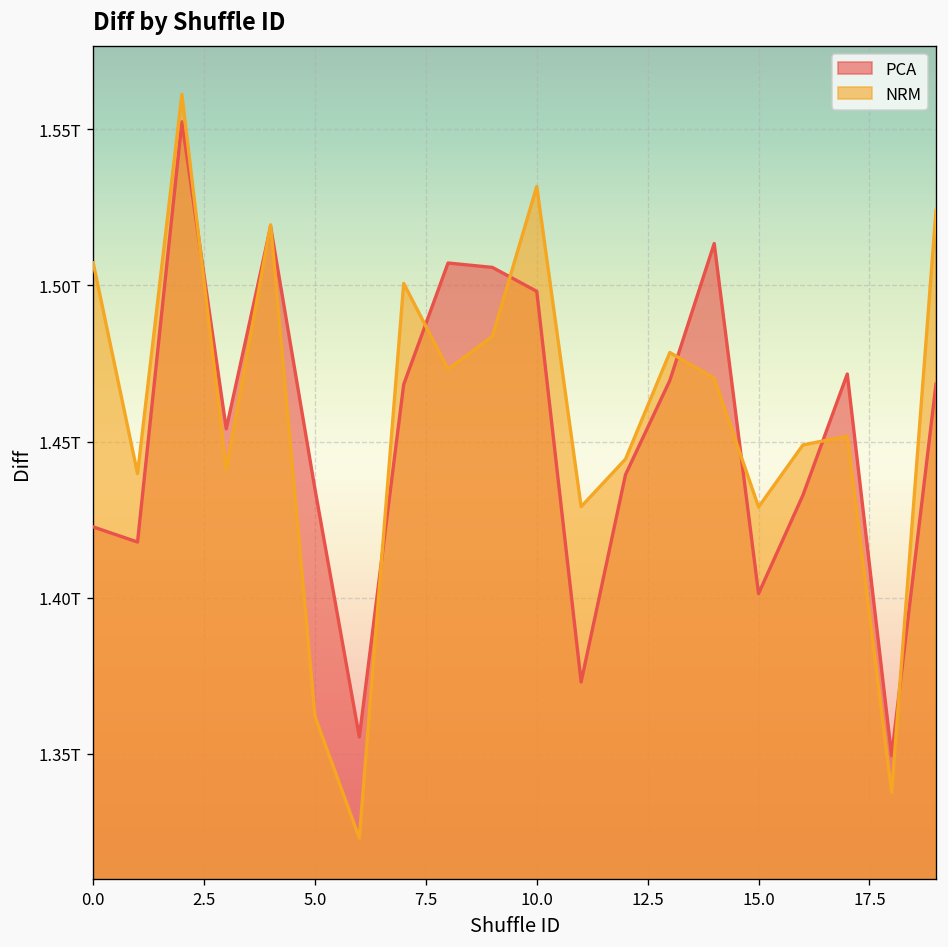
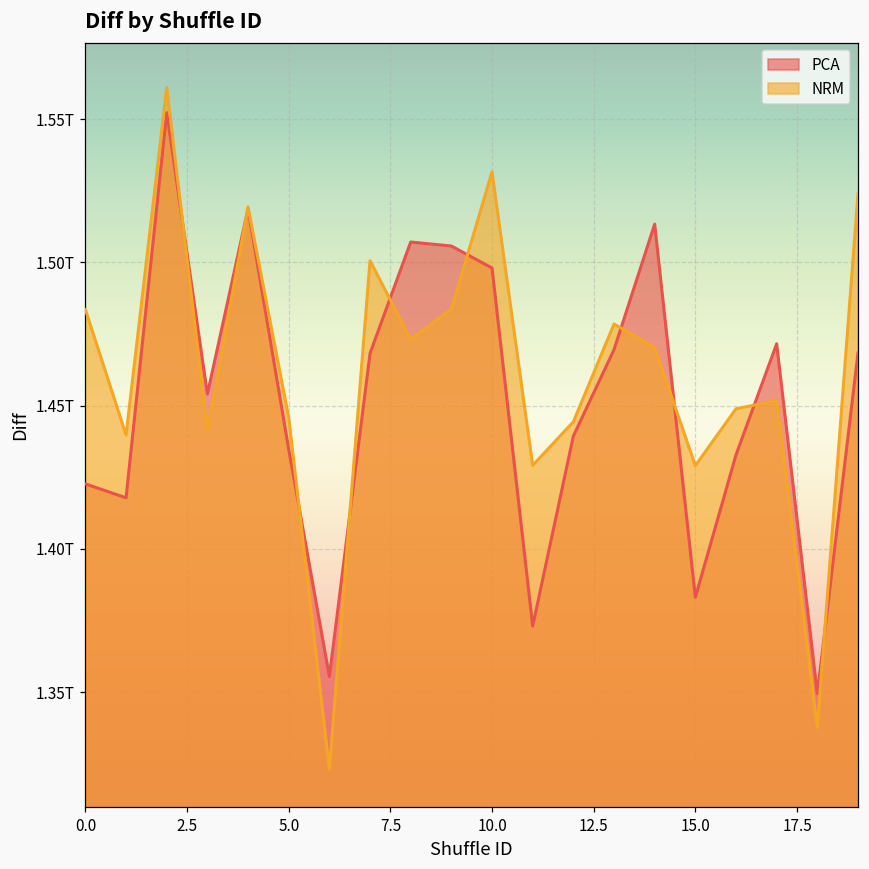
  {
    "PCA": {
      "0.0": "1.423T",
      "5.0": "1.435T",
      "10.0": "1.498T",
-     "15.0": "1.401T"
+     "15.0": "1.383T"
    },
    "NRM": {
-     "0.0": "1.507T",
-     "5.0": "1.362T",
+     "0.0": "1.484T",
+     "5.0": "1.446T",
      "10.0": "1.532T",
      "15.0": "1.429T"
    }
  }
